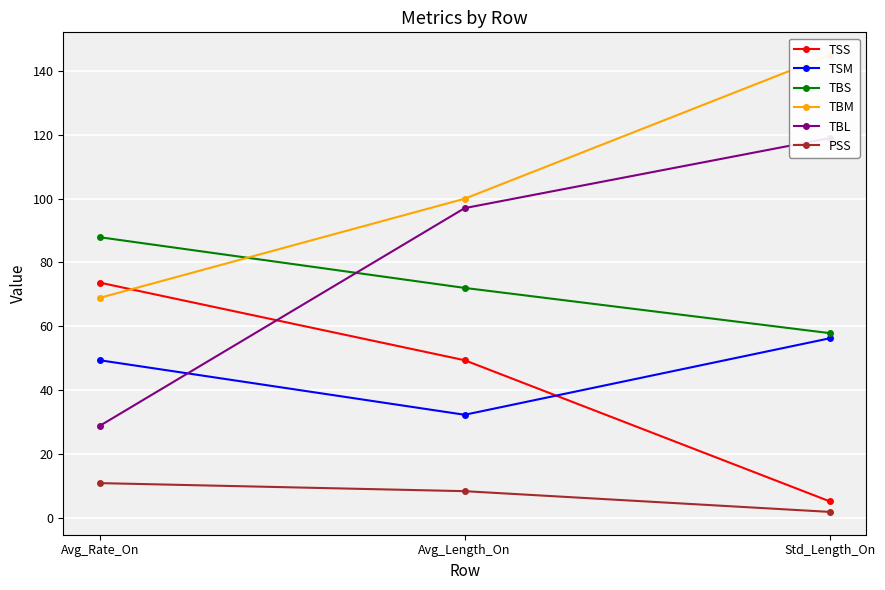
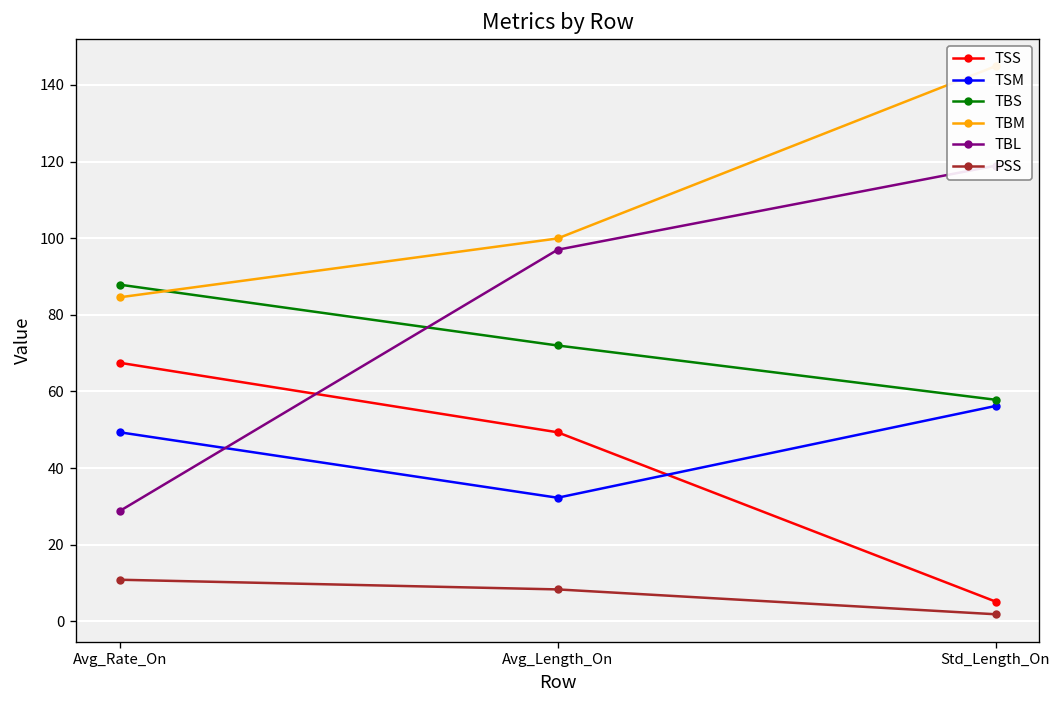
  {
    "TSS": {
-     "Avg_Rate_On": 74,
+     "Avg_Rate_On": 67,
      "Avg_Length_On": 49,
      "Std_Length_On": 5
    },
    "TSM": {
      "Avg_Rate_On": 49,
      "Avg_Length_On": 32,
      "Std_Length_On": 56
    },
    "TBS": {
      "Avg_Rate_On": 88,
      "Avg_Length_On": 72,
      "Std_Length_On": 58
    },
    "TBM": {
-     "Avg_Rate_On": 69,
+     "Avg_Rate_On": 85,
      "Avg_Length_On": 100
    },
    "TBL": {
      "Avg_Rate_On": 29,
      "Avg_Length_On": 97
    },
    "PSS": {
      "Avg_Rate_On": 11,
      "Avg_Length_On": 8,
      "Std_Length_On": 2
    }
  }
